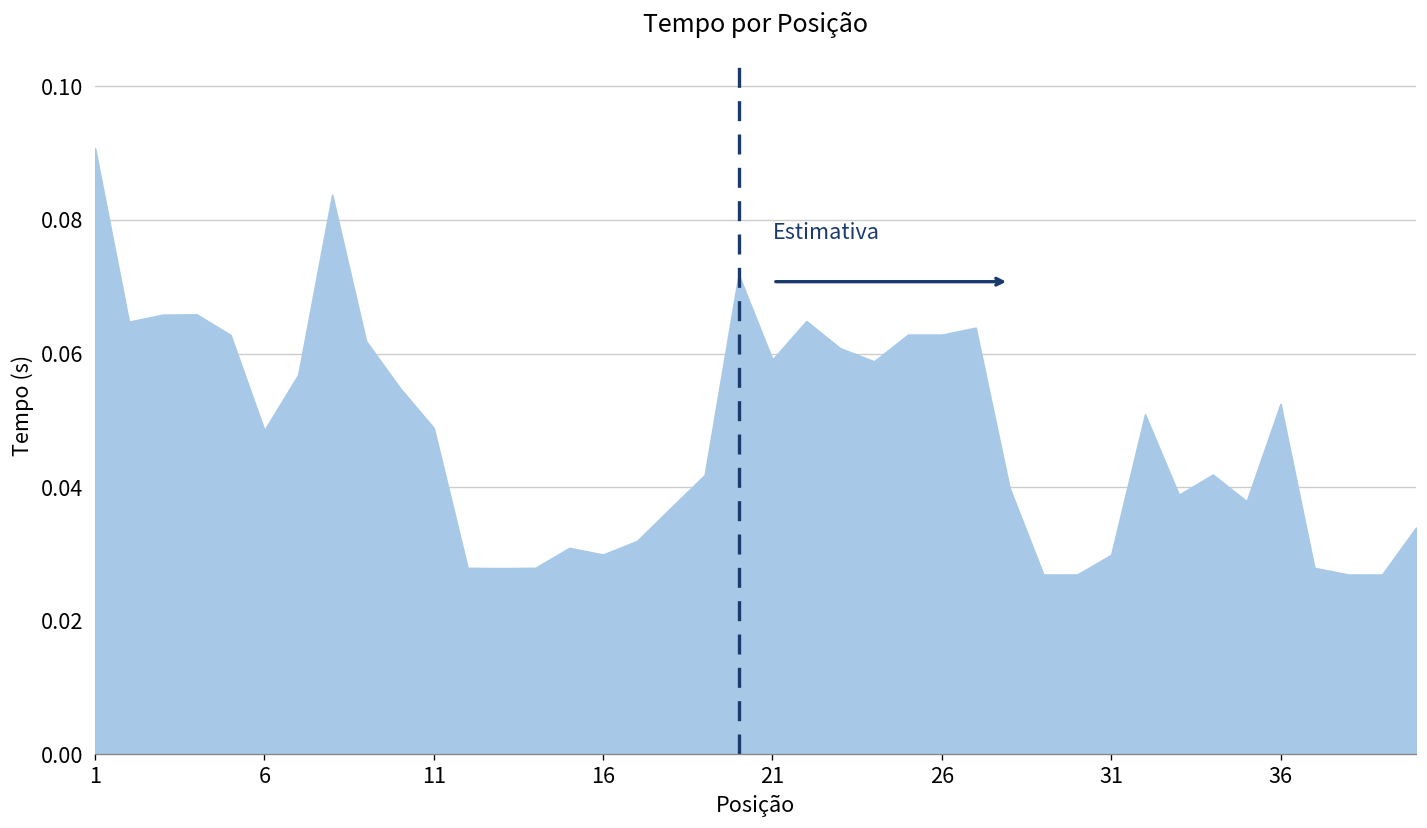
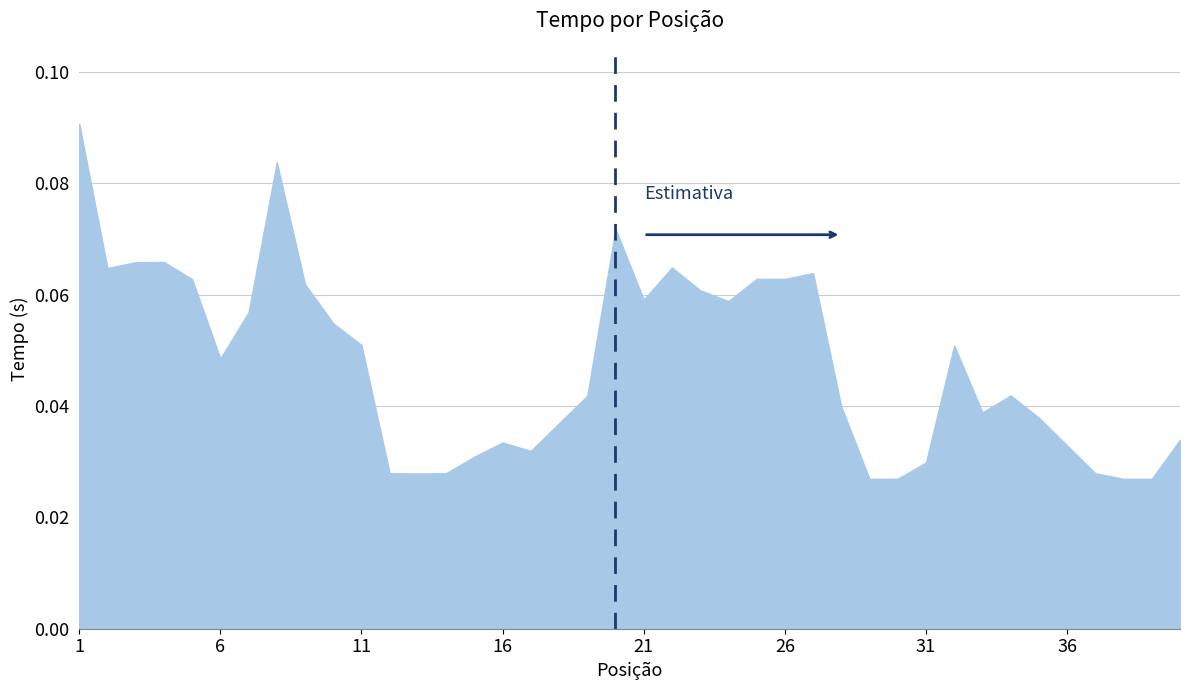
  {
    "1": 0.091,
    "6": 0.049,
-   "11": 0.049,
-   "16": 0.030,
+   "11": 0.051,
+   "16": 0.033,
    "21": 0.059,
    "26": 0.063,
    "31": 0.030,
-   "36": 0.052
+   "36": 0.033
  }
